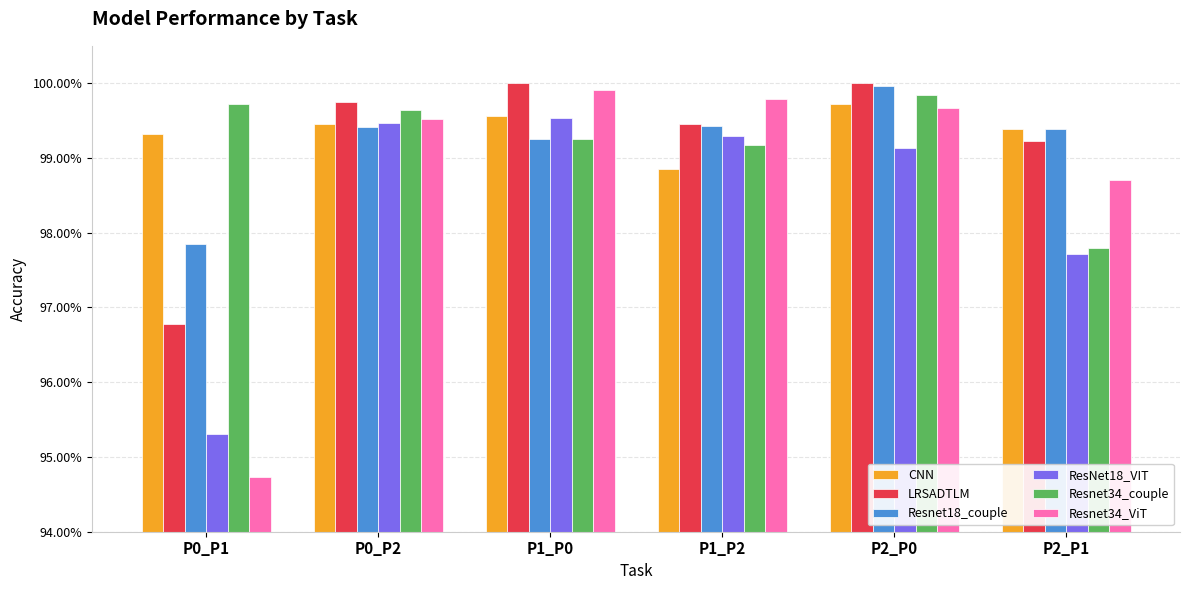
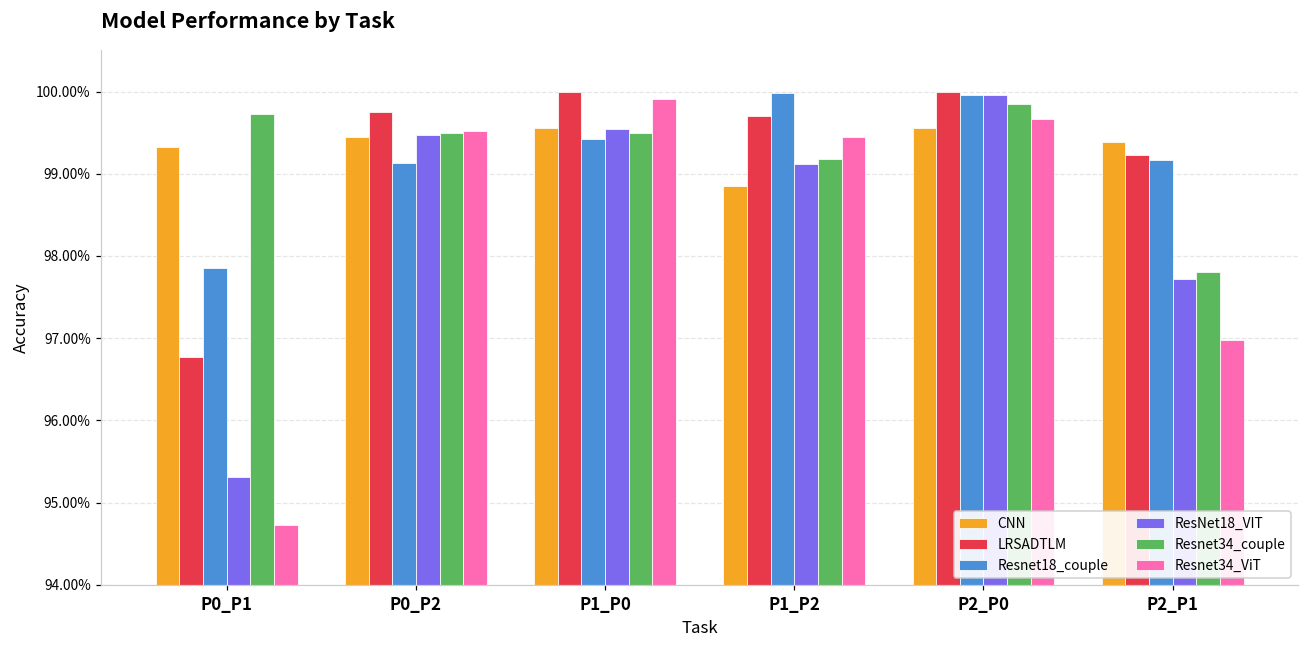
  {
    "CNN": {
      "P0_P1": "99.3%",
      "P0_P2": "99.5%",
      "P1_P0": "99.6%",
      "P1_P2": "98.9%",
-     "P2_P0": "99.7%",
+     "P2_P0": "99.6%",
      "P2_P1": "99.4%"
    },
    "LRSADTLM": {
      "P0_P1": "96.8%",
      "P0_P2": "99.7%",
      "P1_P0": "100.0%",
-     "P1_P2": "99.5%",
+     "P1_P2": "99.7%",
      "P2_P0": "100.0%",
      "P2_P1": "99.2%"
    },
    "Resnet18_couple": {
      "P0_P1": "97.9%",
-     "P0_P2": "99.4%",
-     "P1_P0": "99.3%",
-     "P1_P2": "99.4%",
+     "P0_P2": "99.1%",
+     "P1_P0": "99.4%",
+     "P1_P2": "100.0%",
      "P2_P0": "100.0%",
-     "P2_P1": "99.4%"
+     "P2_P1": "99.2%"
    },
    "ResNet18_VIT": {
      "P0_P1": "95.3%",
      "P0_P2": "99.5%",
      "P1_P0": "99.5%",
-     "P1_P2": "99.3%",
-     "P2_P0": "99.1%",
+     "P1_P2": "99.1%",
+     "P2_P0": "100.0%",
      "P2_P1": "97.7%"
    },
    "Resnet34_couple": {
      "P0_P1": "99.7%",
-     "P0_P2": "99.6%",
-     "P1_P0": "99.3%",
+     "P0_P2": "99.5%",
+     "P1_P0": "99.5%",
      "P1_P2": "99.2%",
      "P2_P0": "99.8%",
      "P2_P1": "97.8%"
    },
    "Resnet34_ViT": {
      "P0_P1": "94.7%",
      "P0_P2": "99.5%",
      "P1_P0": "99.9%",
-     "P1_P2": "99.8%",
+     "P1_P2": "99.5%",
      "P2_P0": "99.7%",
-     "P2_P1": "98.7%"
+     "P2_P1": "97.0%"
    }
  }
